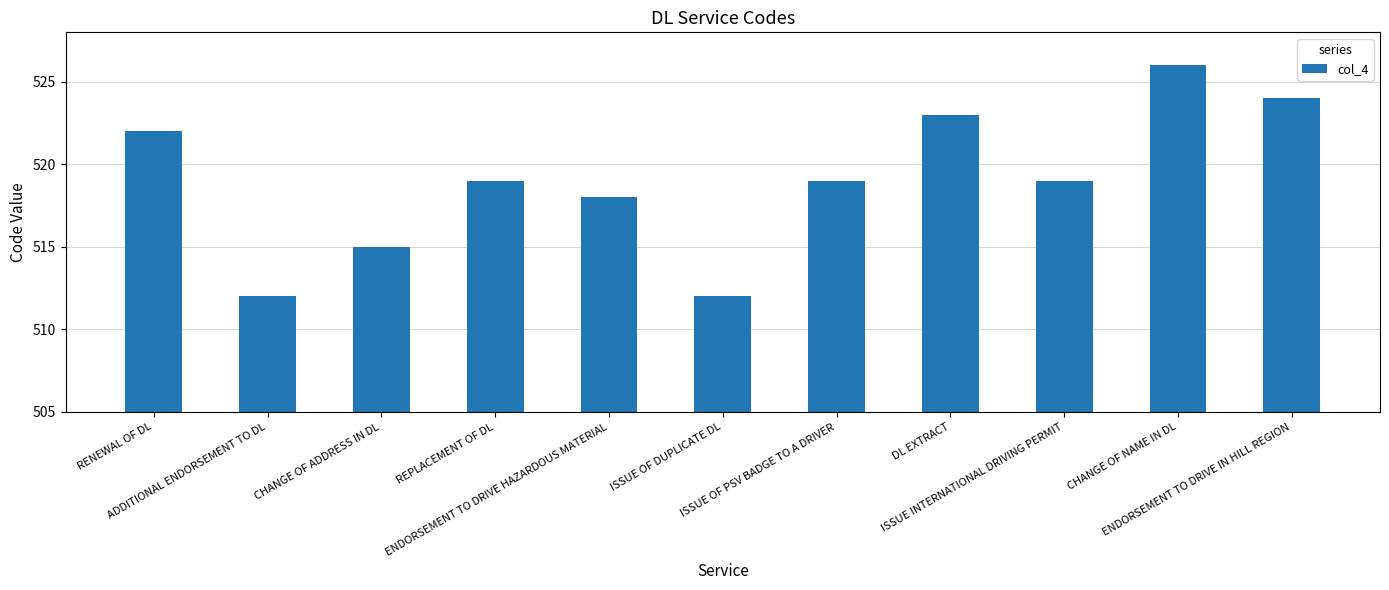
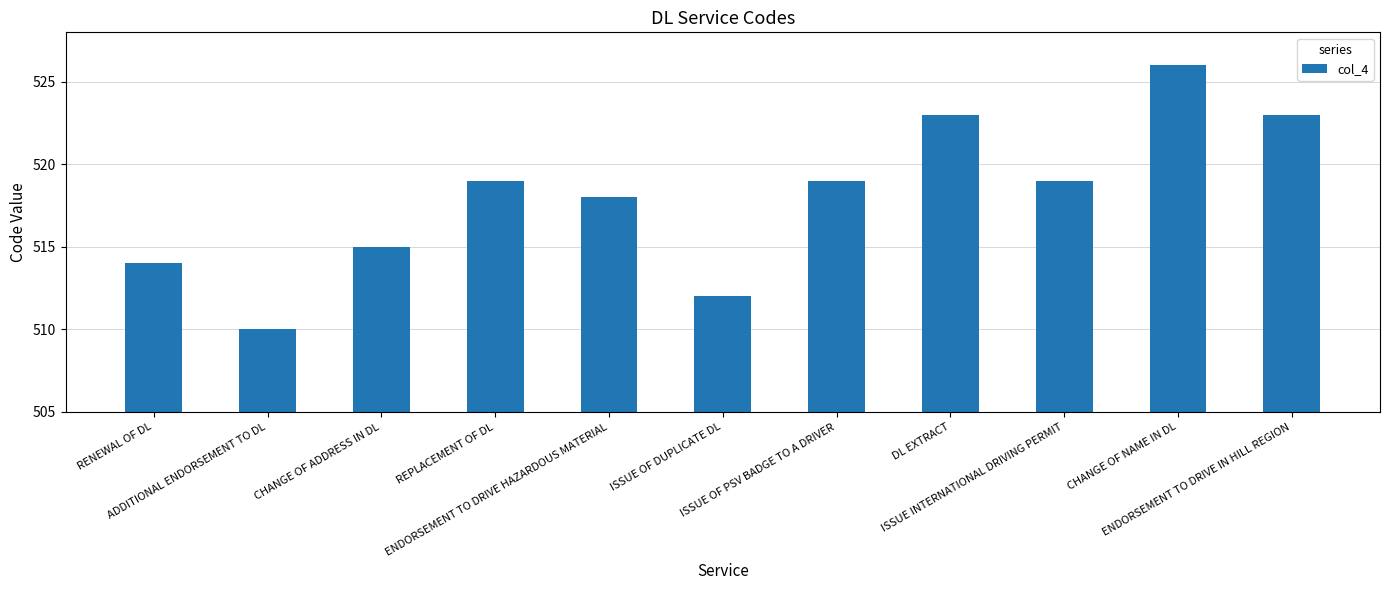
  {
-   "RENEWAL OF DL": 522,
-   "ADDITIONAL ENDORSEMENT TO DL": 512,
+   "RENEWAL OF DL": 514,
+   "ADDITIONAL ENDORSEMENT TO DL": 510,
    "CHANGE OF ADDRESS IN DL": 515,
    "REPLACEMENT OF DL": 519,
    "ENDORSEMENT TO DRIVE HAZARDOUS MATERIAL": 518,
    "ISSUE OF DUPLICATE DL": 512,
    "ISSUE OF PSV BADGE TO A DRIVER": 519,
    "DL EXTRACT": 523,
    "ISSUE INTERNATIONAL DRIVING PERMIT": 519,
    "CHANGE OF NAME IN DL": 526,
-   "ENDORSEMENT TO DRIVE IN HILL REGION": 524
+   "ENDORSEMENT TO DRIVE IN HILL REGION": 523
  }
